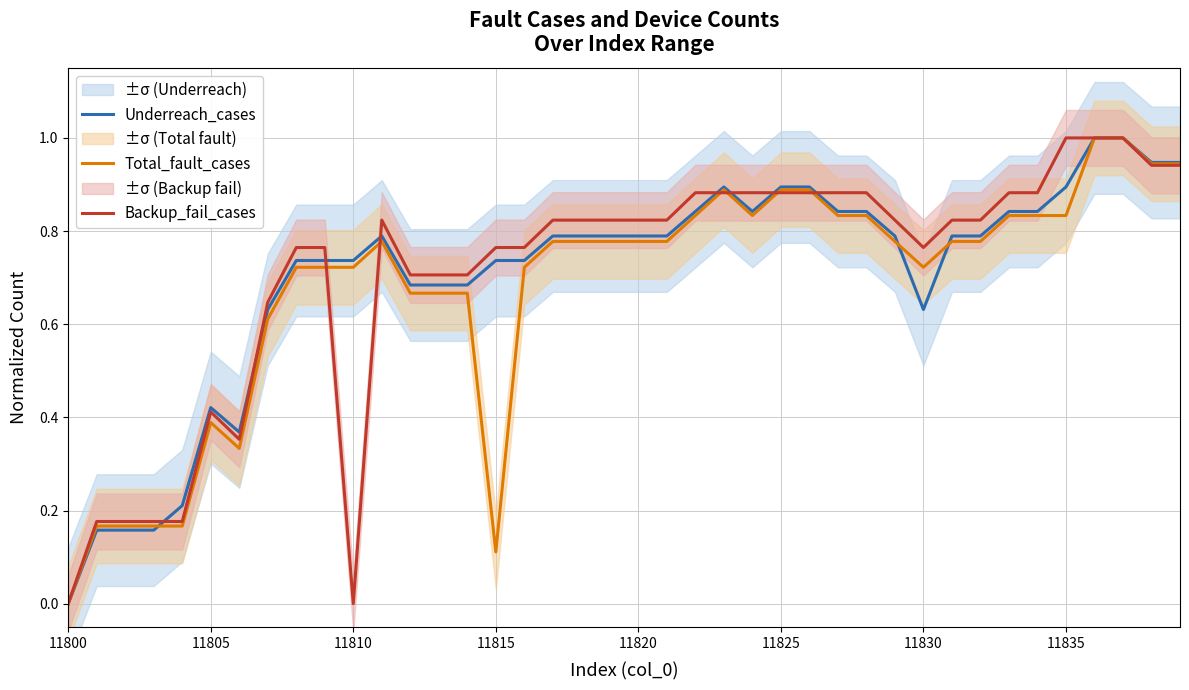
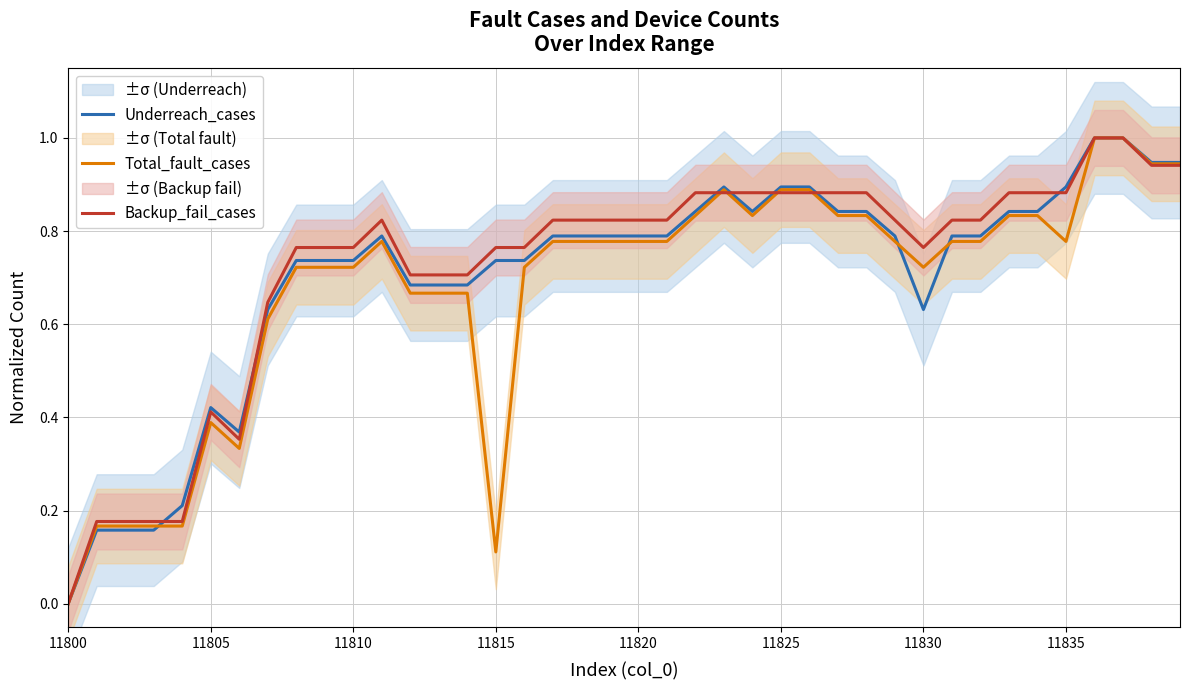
  {
    "Underreach_cases": {
      "11805": 0.42,
      "11810": 0.74,
      "11815": 0.74,
      "11820": 0.79,
      "11825": 0.89,
      "11830": 0.63,
      "11835": 0.89
    },
    "Total_fault_cases": {
      "11805": 0.39,
      "11810": 0.72,
      "11815": 0.11,
      "11820": 0.78,
      "11825": 0.89,
      "11830": 0.72,
-     "11835": 0.83
+     "11835": 0.78
    },
    "Backup_fail_cases": {
      "11805": 0.41,
-     "11810": 0.00,
+     "11810": 0.76,
      "11815": 0.76,
      "11820": 0.82,
      "11825": 0.88,
      "11830": 0.76,
-     "11835": 1.00
+     "11835": 0.88
    }
  }
